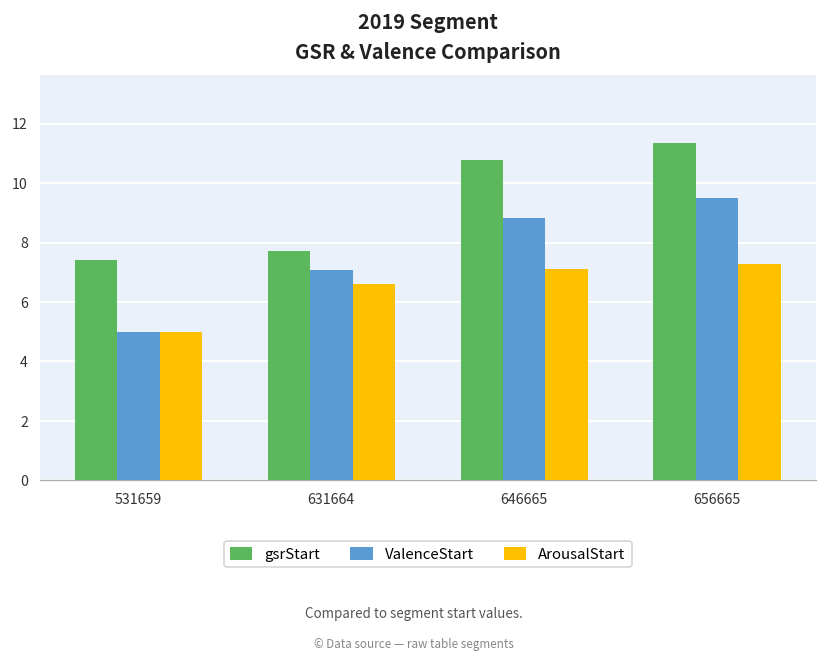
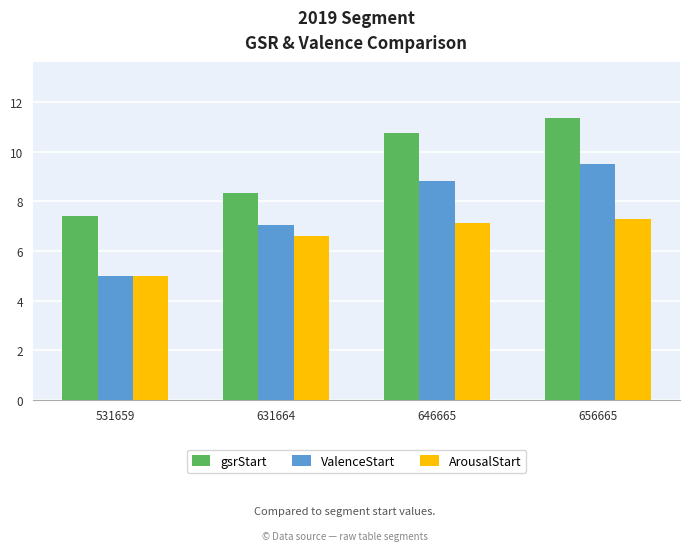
  {
    "gsrStart": {
      "531659": 7.4,
-     "631664": 7.7,
+     "631664": 8.4,
      "646665": 10.8,
      "656665": 11.4
    },
    "ValenceStart": {
      "531659": 5.0,
      "631664": 7.1,
      "646665": 8.8,
      "656665": 9.5
    },
    "ArousalStart": {
      "531659": 5.0,
      "631664": 6.6,
      "646665": 7.1,
      "656665": 7.3
    }
  }
